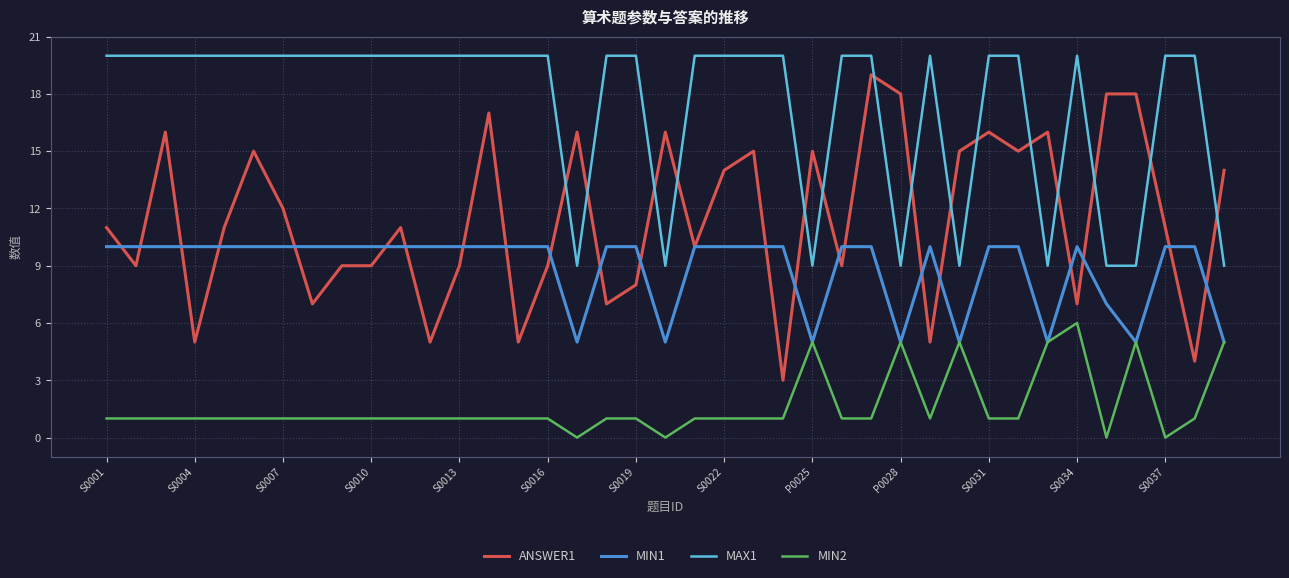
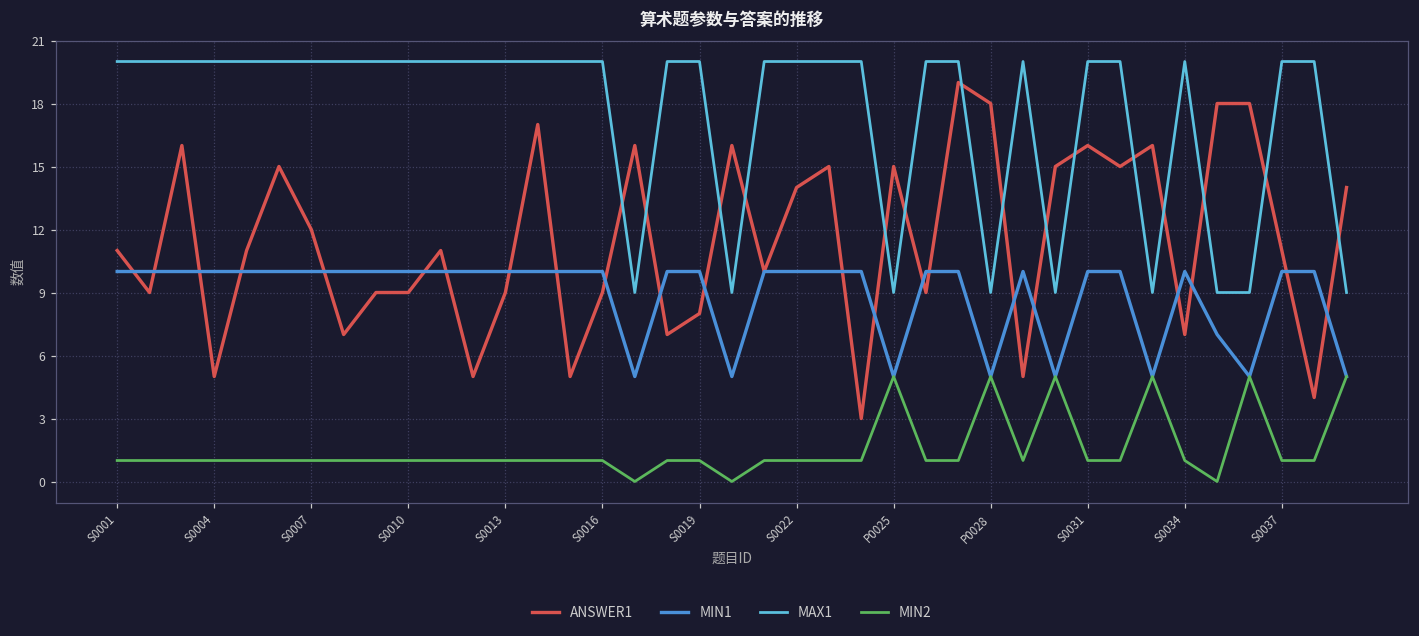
  {
    "ANSWER1": {
      "S0001": 11,
      "S0004": 5,
      "S0007": 12,
      "S0010": 9,
      "S0013": 9,
      "S0016": 9,
      "S0019": 8,
      "S0022": 14,
      "P0025": 15,
      "P0028": 18,
      "S0031": 16,
      "S0034": 7,
      "S0037": 11
    },
    "MIN2": {
      "S0001": 1,
      "S0004": 1,
      "S0007": 1,
      "S0010": 1,
      "S0013": 1,
      "S0016": 1,
      "S0019": 1,
      "S0022": 1,
      "S0031": 1,
-     "S0034": 6,
-     "S0037": 0
+     "S0034": 1,
+     "S0037": 1
    }
  }
